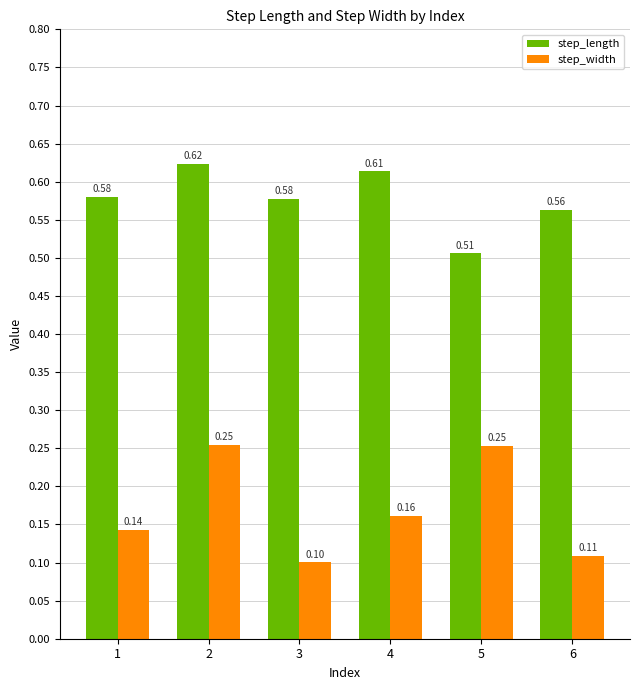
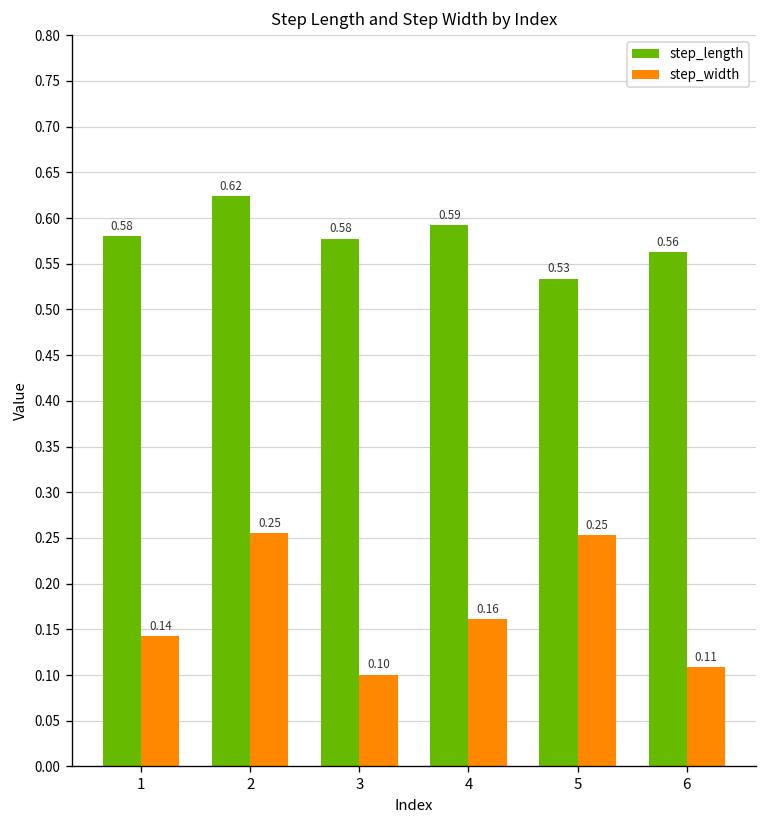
  {
    "step_length": {
      "1": 0.58,
      "2": 0.62,
      "3": 0.58,
-     "4": 0.61,
-     "5": 0.51,
+     "4": 0.59,
+     "5": 0.53,
      "6": 0.56
    },
    "step_width": {
      "1": 0.14,
      "2": 0.25,
      "3": 0.10,
      "4": 0.16,
      "5": 0.25,
      "6": 0.11
    }
  }
